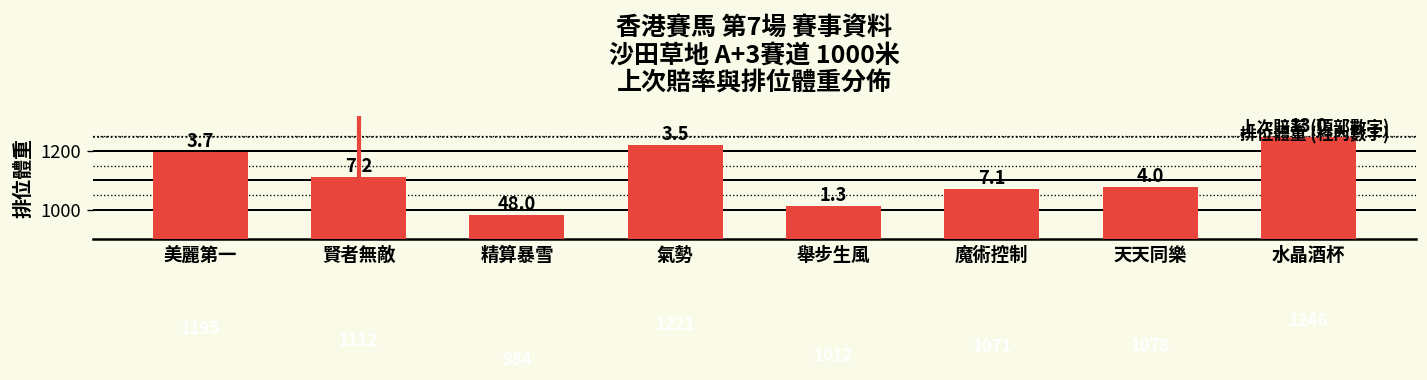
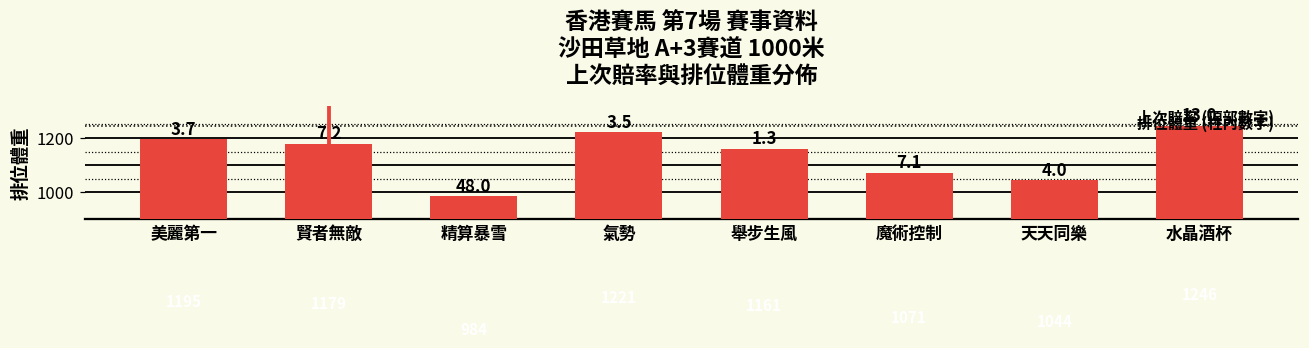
  {
-   "賢者無敵": 1110,
-   "舉步生風": 1010,
-   "天天同樂": 1080
+   "賢者無敵": 1180,
+   "舉步生風": 1160,
+   "天天同樂": 1040
  }
